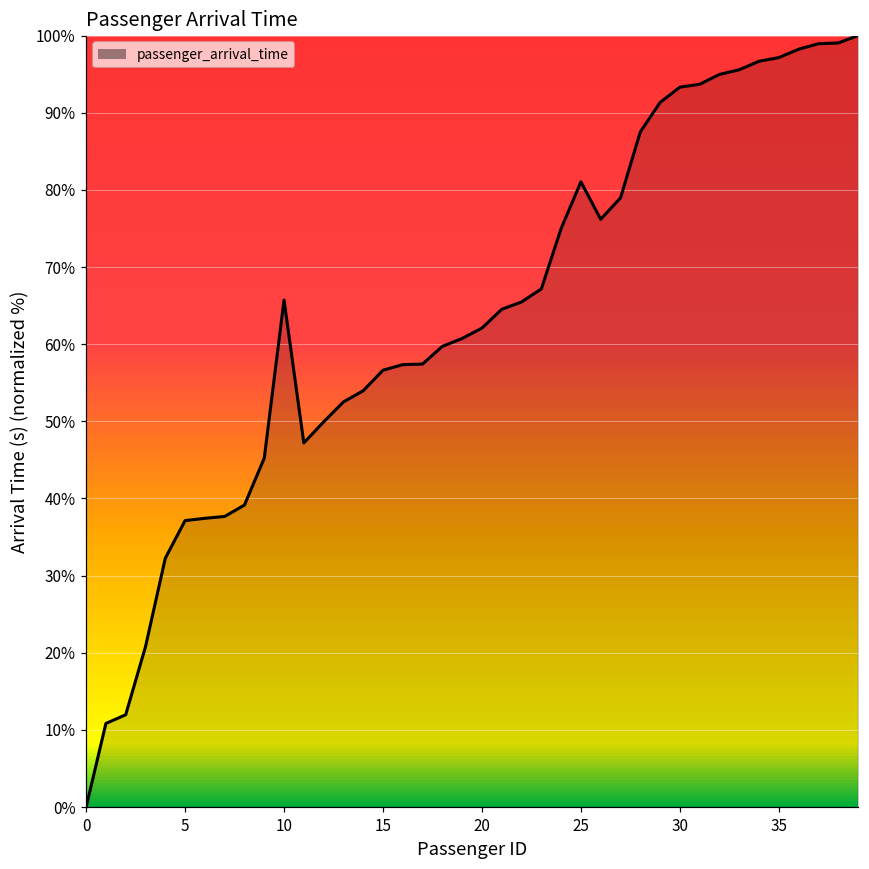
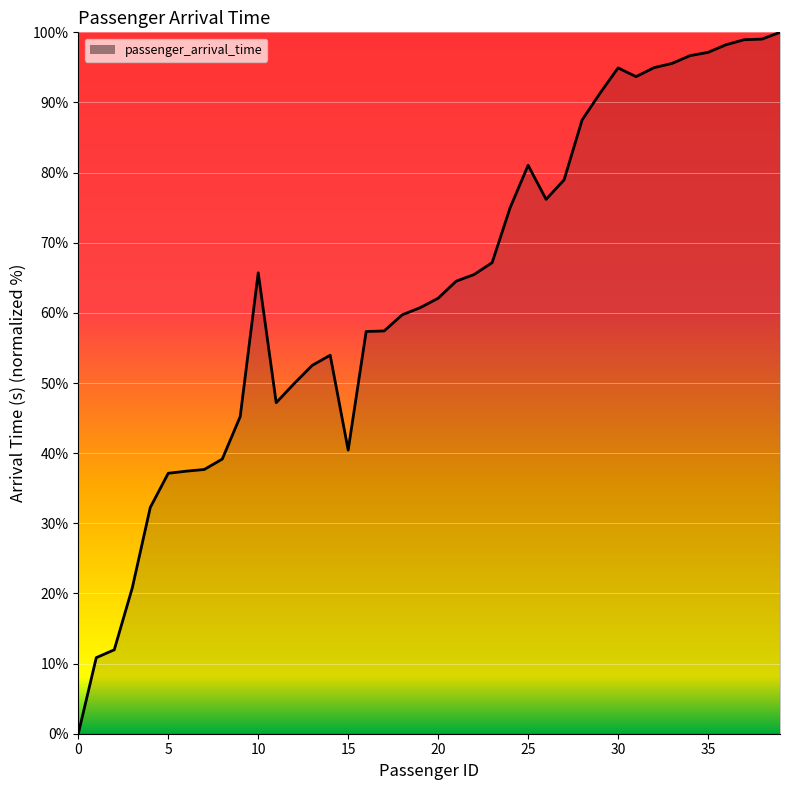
  {
    "0": "0%",
    "5": "37%",
    "10": "66%",
-   "15": "57%",
+   "15": "40%",
    "20": "62%",
    "25": "81%",
-   "30": "93%",
+   "30": "95%",
    "35": "97%"
  }
